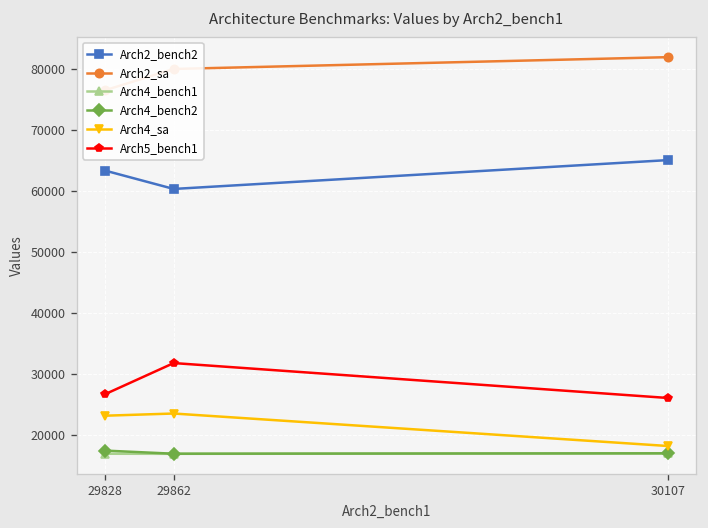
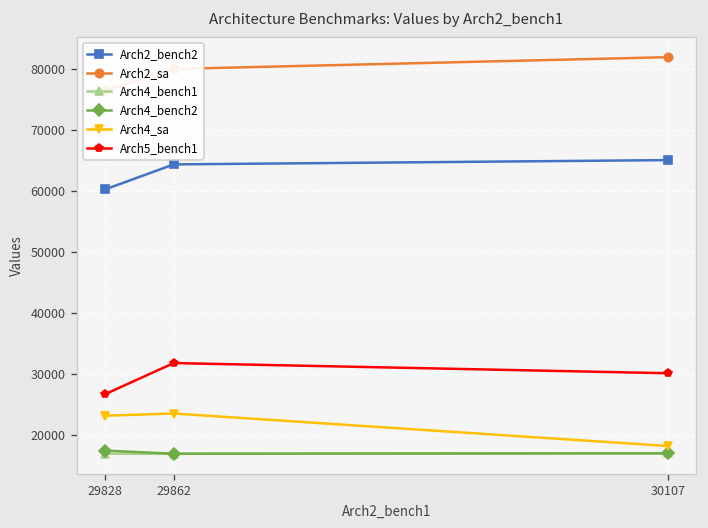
  {
    "Arch2_bench2": {
-     "29828": 63000,
-     "29862": 60000,
+     "29828": 60000,
+     "29862": 64000,
      "30107": 65000
    },
    "Arch2_sa": {
      "30107": 82000
    },
    "Arch4_bench1": {
      "29828": 17000
    },
    "Arch4_bench2": {
      "29828": 17000
    },
    "Arch4_sa": {
      "29828": 23000,
      "29862": 24000,
      "30107": 18000
    },
    "Arch5_bench1": {
      "29828": 27000,
      "29862": 32000,
-     "30107": 26000
+     "30107": 30000
    }
  }
